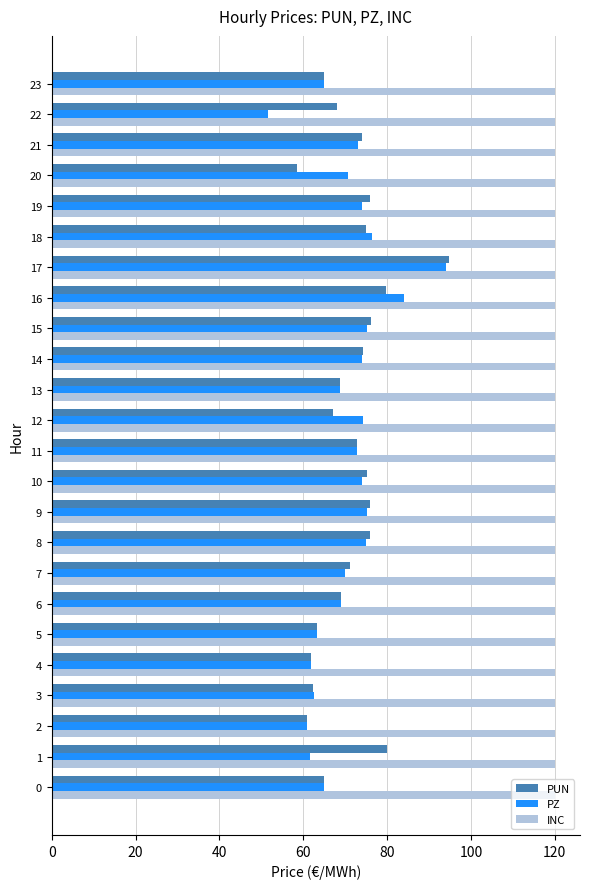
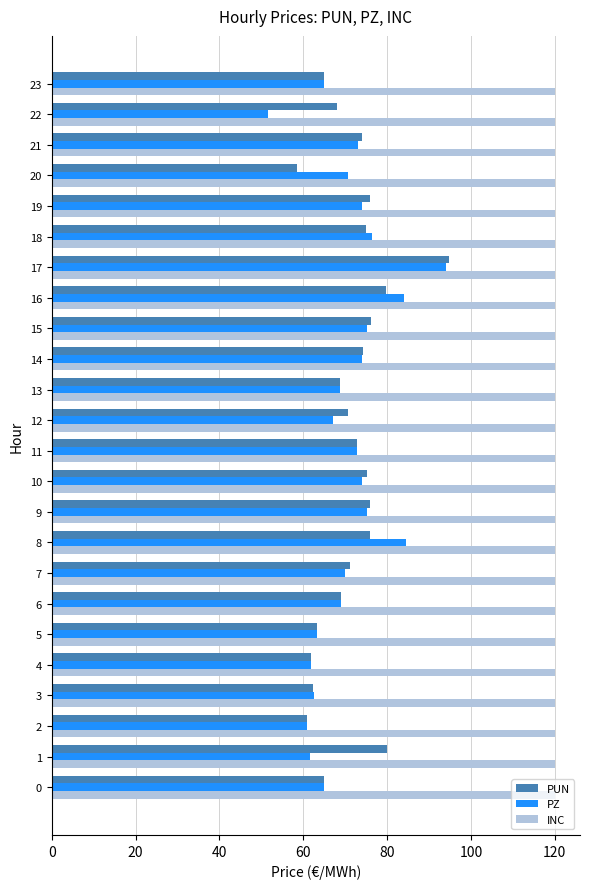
  {
    "PUN": {
      "23": 65,
      "22": 68,
      "21": 74,
      "20": 58,
      "19": 76,
      "18": 75,
      "17": 95,
      "16": 80,
      "15": 76,
      "14": 74,
      "13": 69,
-     "12": 67,
+     "12": 71,
      "11": 73,
      "10": 75,
      "9": 76,
      "8": 76,
      "7": 71,
      "6": 69,
      "5": 63,
      "4": 62,
      "3": 62,
      "2": 61,
      "1": 80,
      "0": 65
    },
    "PZ": {
      "23": 65,
      "22": 52,
      "21": 73,
      "20": 71,
      "19": 74,
      "18": 76,
      "17": 94,
      "16": 84,
      "15": 75,
      "14": 74,
      "13": 69,
-     "12": 74,
+     "12": 67,
      "11": 73,
      "10": 74,
      "9": 75,
-     "8": 75,
+     "8": 84,
      "7": 70,
      "6": 69,
      "5": 63,
      "4": 62,
      "3": 62,
      "2": 61,
      "1": 62,
      "0": 65
    },
    "INC": {
      "23": 120,
      "22": 120,
      "21": 120,
      "20": 120,
      "19": 120,
      "18": 120,
      "17": 120,
      "16": 120,
      "15": 120,
      "14": 120,
      "13": 120,
      "12": 120,
      "11": 120,
      "10": 120,
      "9": 120,
      "8": 120,
      "7": 120,
      "6": 120,
      "5": 120,
      "4": 120,
      "3": 120,
      "2": 120,
      "1": 120
    }
  }
